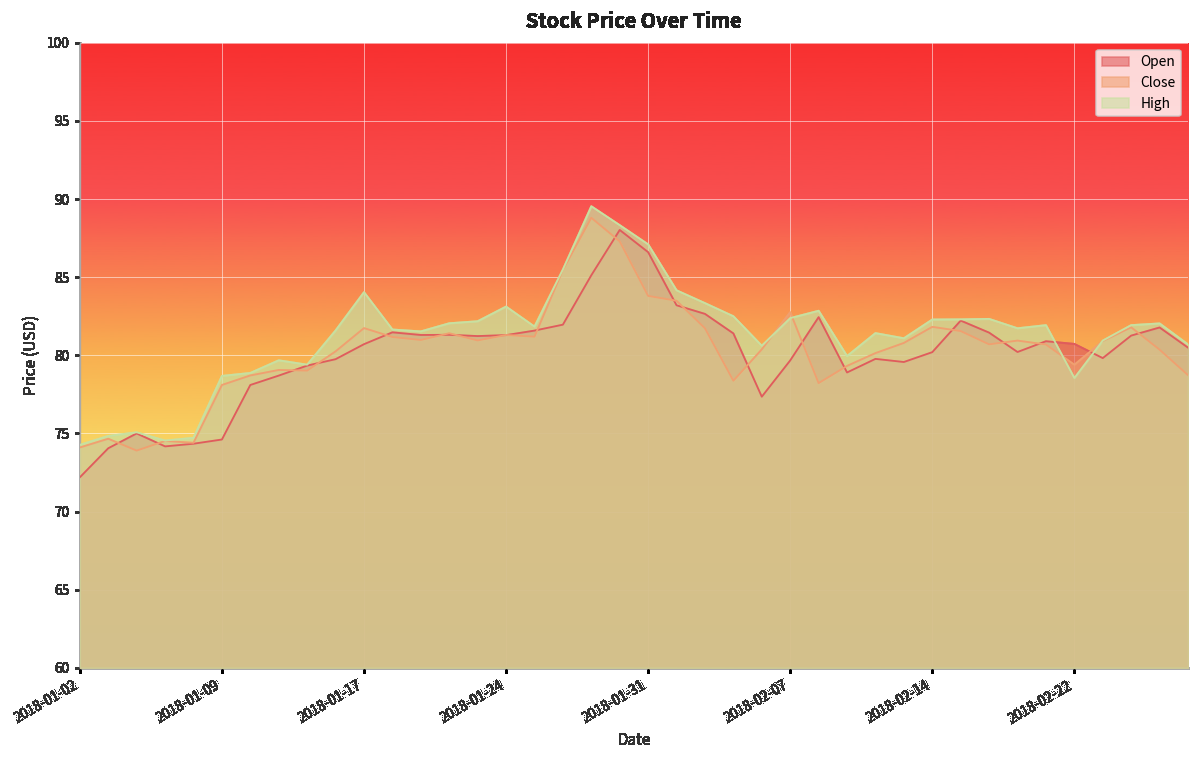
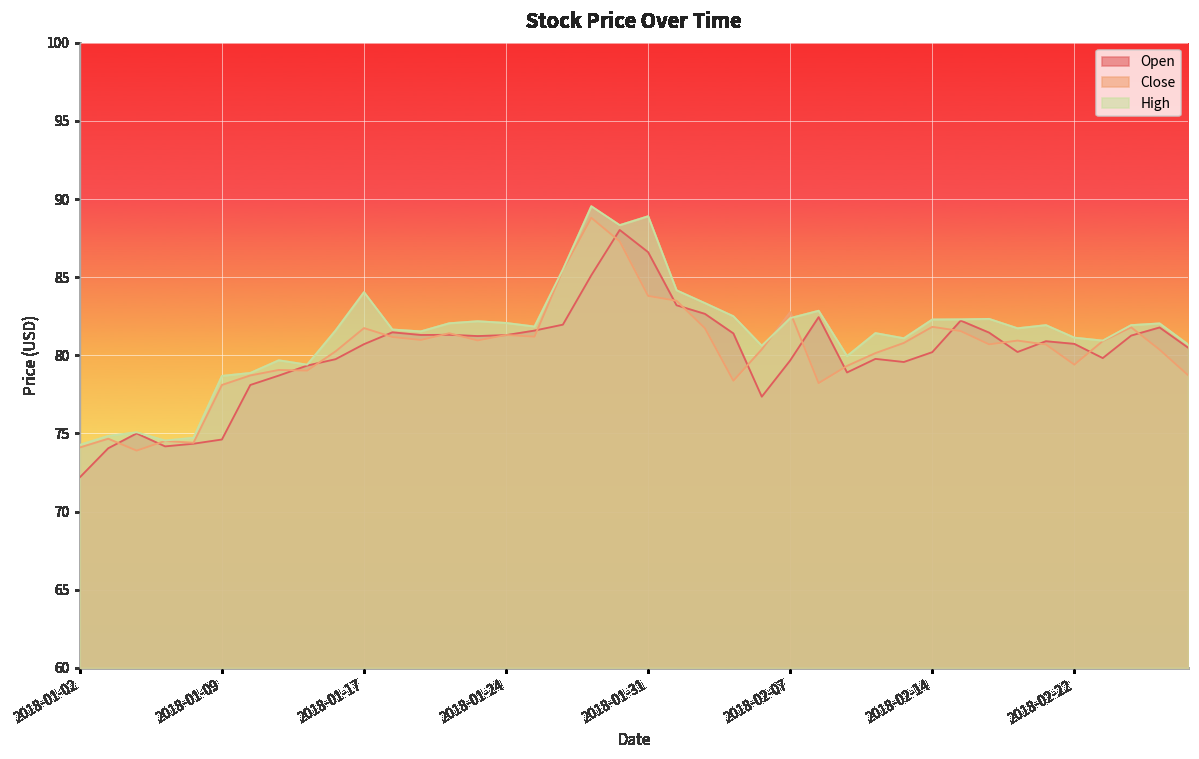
  {
    "High": {
      "2018-01-09": 78.7,
      "2018-01-17": 84.0,
-     "2018-01-24": 83.1,
-     "2018-01-31": 87.1,
+     "2018-01-24": 82.1,
+     "2018-01-31": 88.9,
      "2018-02-07": 82.4,
      "2018-02-14": 82.3,
-     "2018-02-22": 78.6
+     "2018-02-22": 81.1
    }
  }
